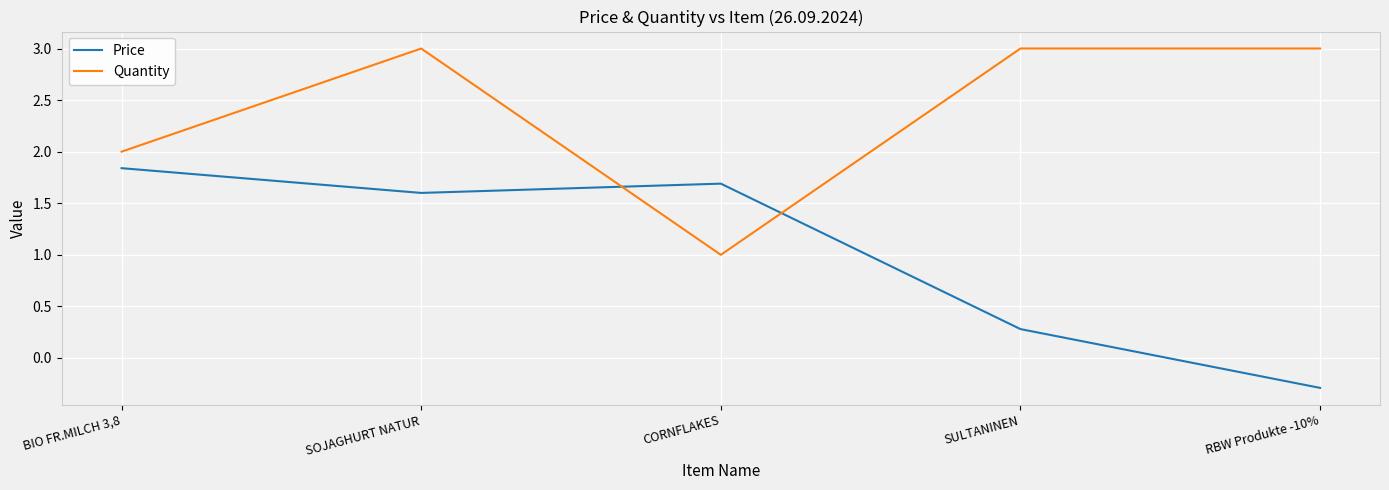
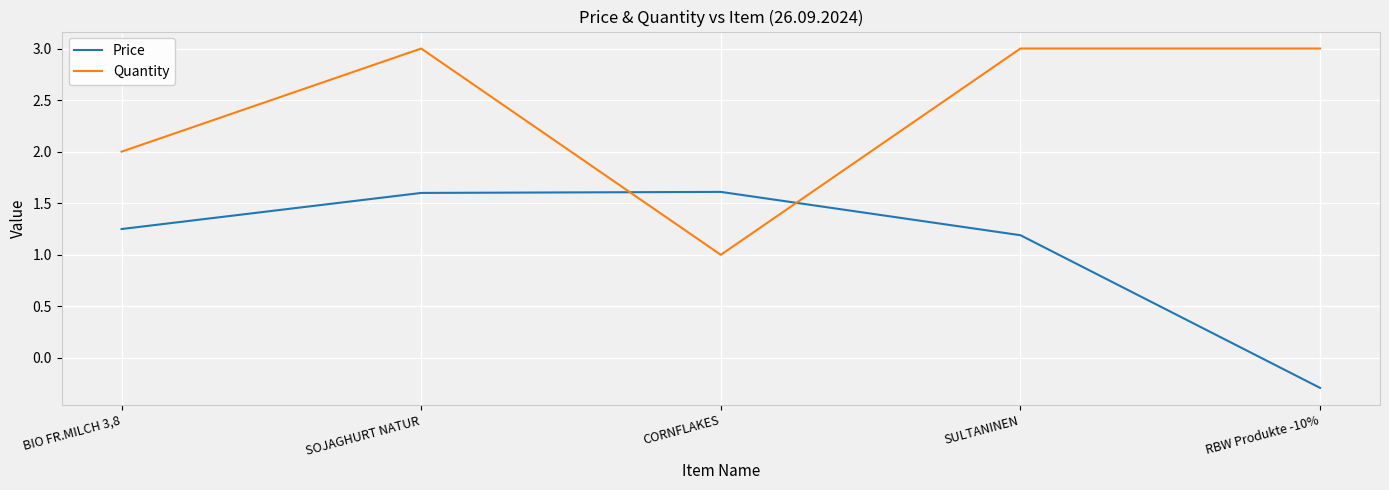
  {
    "Price": {
-     "BIO FR.MILCH 3,8": 1.84,
+     "BIO FR.MILCH 3,8": 1.25,
      "SOJAGHURT NATUR": 1.60,
-     "CORNFLAKES": 1.69,
-     "SULTANINEN": 0.28,
+     "CORNFLAKES": 1.61,
+     "SULTANINEN": 1.19,
      "RBW Produkte -10%": -0.29
    },
    "Quantity": {
      "BIO FR.MILCH 3,8": 2.00,
      "SOJAGHURT NATUR": 3.00,
      "CORNFLAKES": 1.00,
      "SULTANINEN": 3.00,
      "RBW Produkte -10%": 3.00
    }
  }
